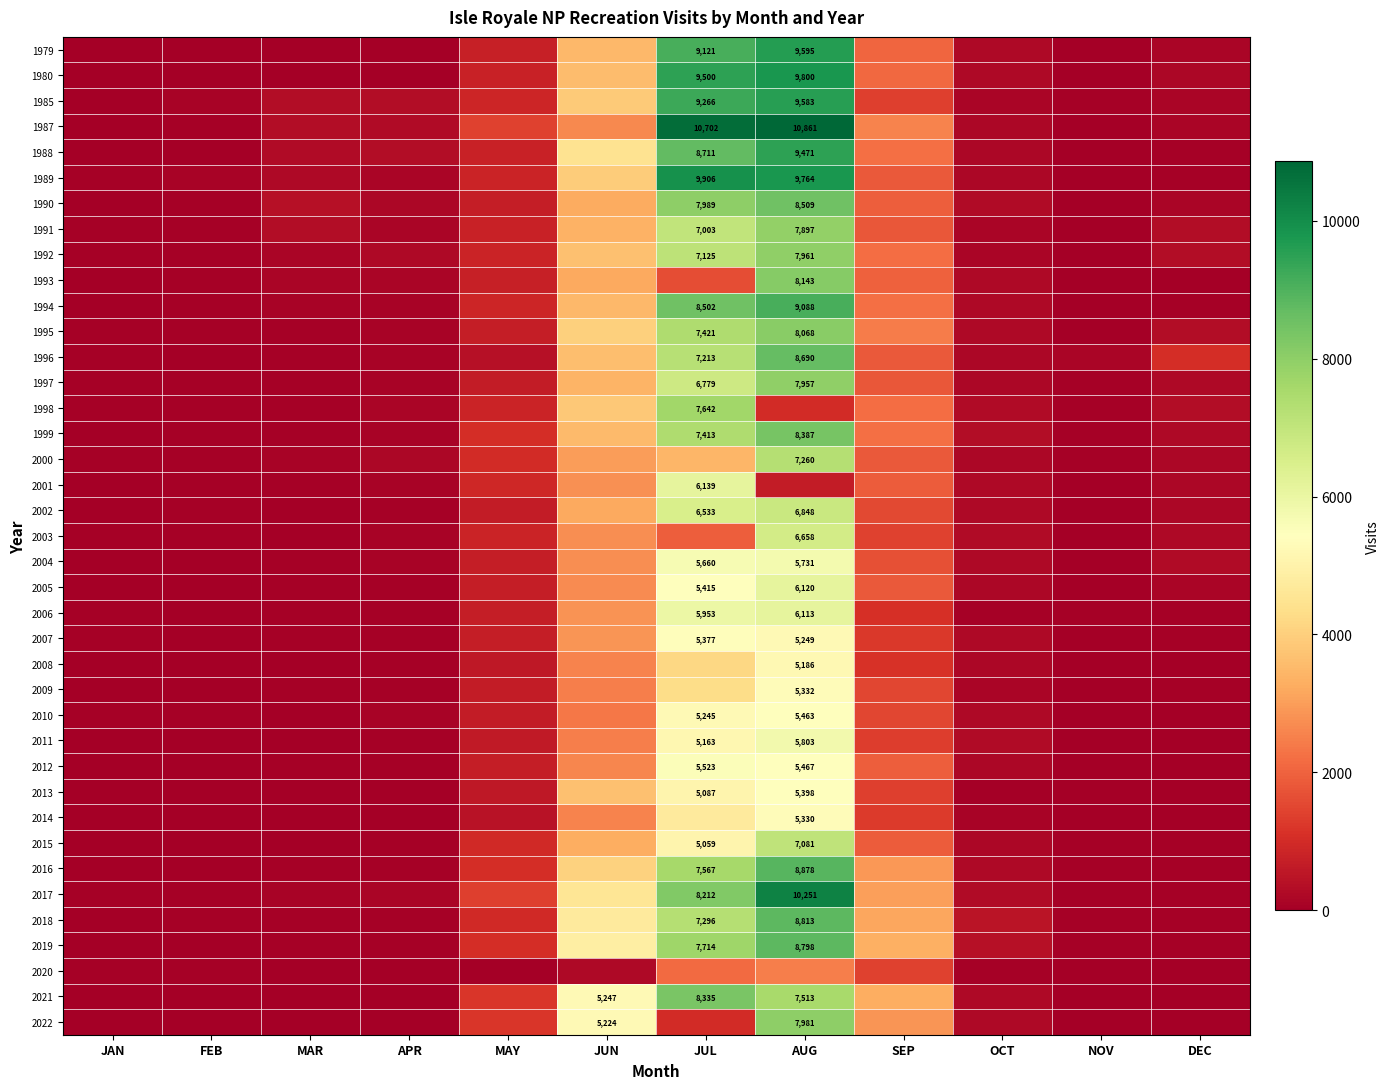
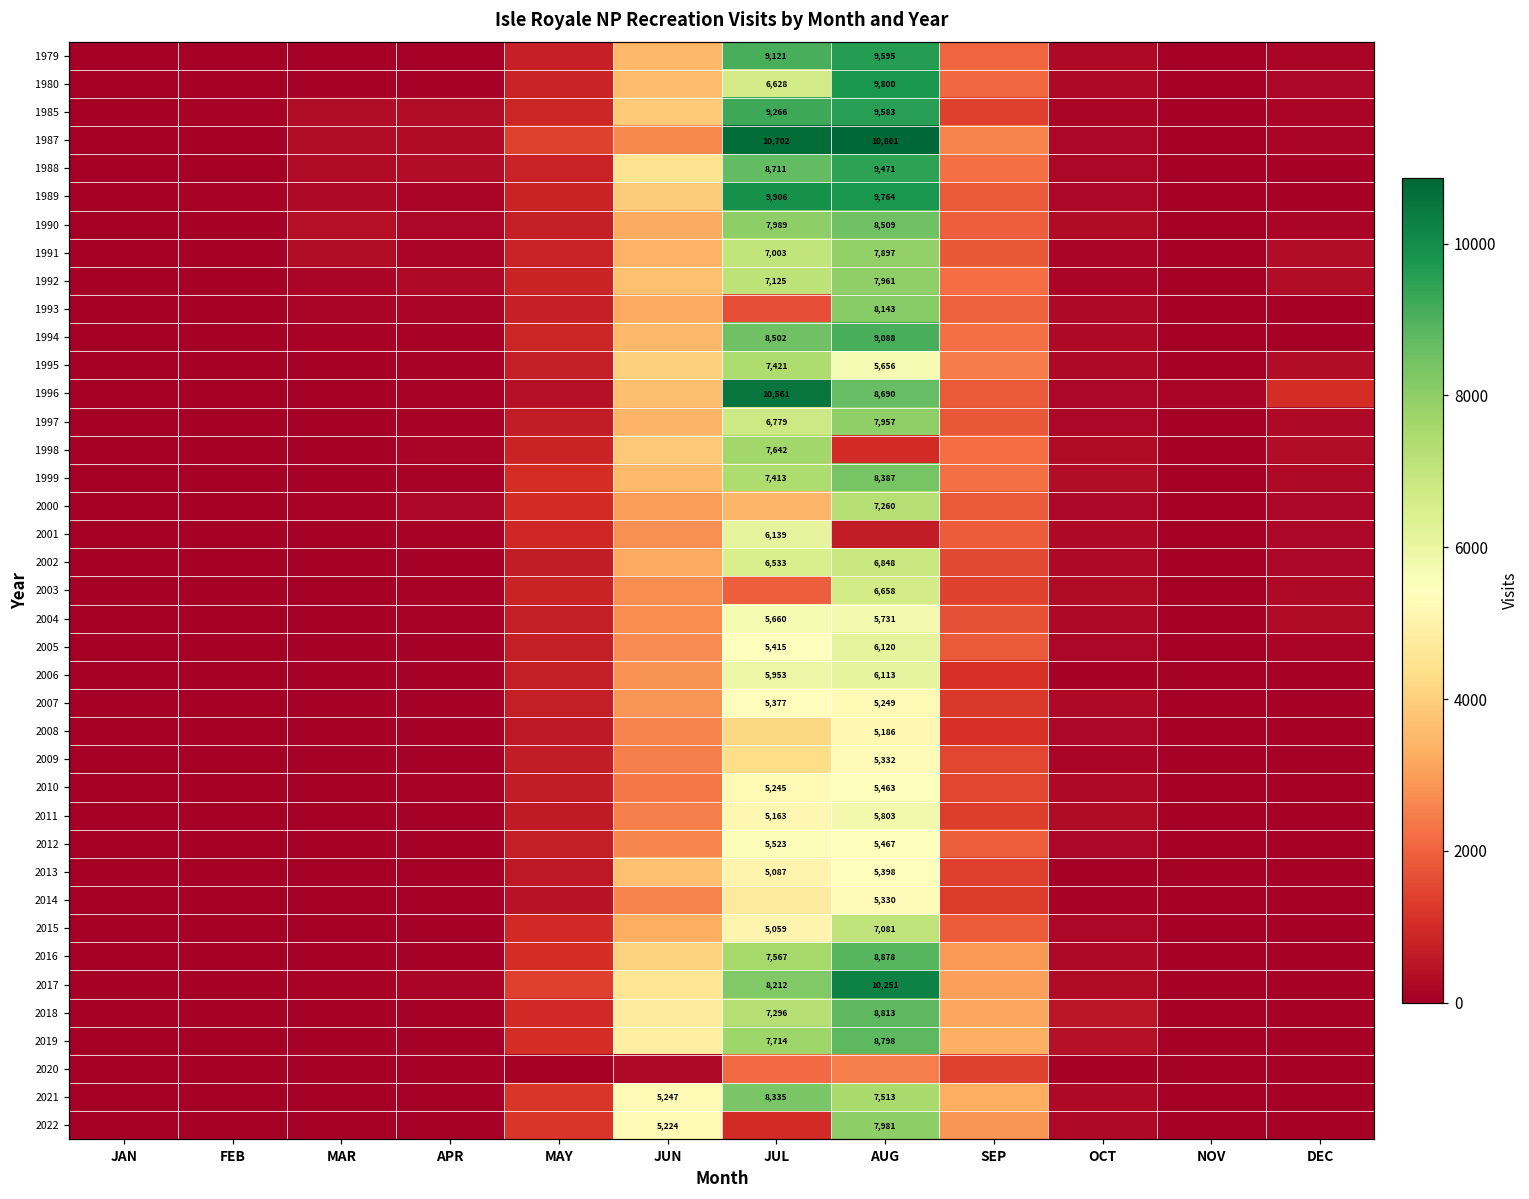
  {
    "1979": {
      "JUL": "9,121",
      "AUG": "9,595"
    },
    "1980": {
-     "JUL": "9,500",
+     "JUL": "6,628",
      "AUG": "9,800"
    },
    "1985": {
      "JUL": "9,266",
      "AUG": "9,583"
    },
    "1987": {
      "JUL": "10,702",
      "AUG": "10,861"
    },
    "1988": {
      "JUL": "8,711",
      "AUG": "9,471"
    },
    "1989": {
      "JUL": "9,906",
      "AUG": "9,764"
    },
    "1990": {
      "JUL": "7,989",
      "AUG": "8,509"
    },
    "1991": {
      "JUL": "7,003",
      "AUG": "7,897"
    },
    "1992": {
      "JUL": "7,125",
      "AUG": "7,961"
    },
    "1993": {
      "AUG": "8,143"
    },
    "1994": {
      "JUL": "8,502",
      "AUG": "9,088"
    },
    "1995": {
      "JUL": "7,421",
-     "AUG": "8,068"
+     "AUG": "5,656"
    },
    "1996": {
-     "JUL": "7,213",
+     "JUL": "10,561",
      "AUG": "8,690"
    },
    "1997": {
      "JUL": "6,779",
      "AUG": "7,957"
    },
    "1998": {
      "JUL": "7,642"
    },
    "1999": {
      "JUL": "7,413",
      "AUG": "8,387"
    },
    "2000": {
      "AUG": "7,260"
    },
    "2001": {
      "JUL": "6,139"
    },
    "2002": {
      "JUL": "6,533",
      "AUG": "6,848"
    },
    "2003": {
      "AUG": "6,658"
    },
    "2004": {
      "JUL": "5,660",
      "AUG": "5,731"
    },
    "2005": {
      "JUL": "5,415",
      "AUG": "6,120"
    },
    "2006": {
      "JUL": "5,953",
      "AUG": "6,113"
    },
    "2007": {
      "JUL": "5,377",
      "AUG": "5,249"
    },
    "2008": {
      "AUG": "5,186"
    },
    "2009": {
      "AUG": "5,332"
    },
    "2010": {
      "JUL": "5,245",
      "AUG": "5,463"
    },
    "2011": {
      "JUL": "5,163",
      "AUG": "5,803"
    },
    "2012": {
      "JUL": "5,523",
      "AUG": "5,467"
    },
    "2013": {
      "JUL": "5,087",
      "AUG": "5,398"
    },
    "2014": {
      "AUG": "5,330"
    },
    "2015": {
      "JUL": "5,059",
      "AUG": "7,081"
    },
    "2016": {
      "JUL": "7,567",
      "AUG": "8,878"
    },
    "2017": {
      "JUL": "8,212",
      "AUG": "10,251"
    },
    "2018": {
      "JUL": "7,296",
      "AUG": "8,813"
    },
    "2019": {
      "JUL": "7,714",
      "AUG": "8,798"
    },
    "2021": {
      "JUN": "5,247",
      "JUL": "8,335",
      "AUG": "7,513"
    },
    "2022": {
      "JUN": "5,224",
      "AUG": "7,981"
    }
  }
